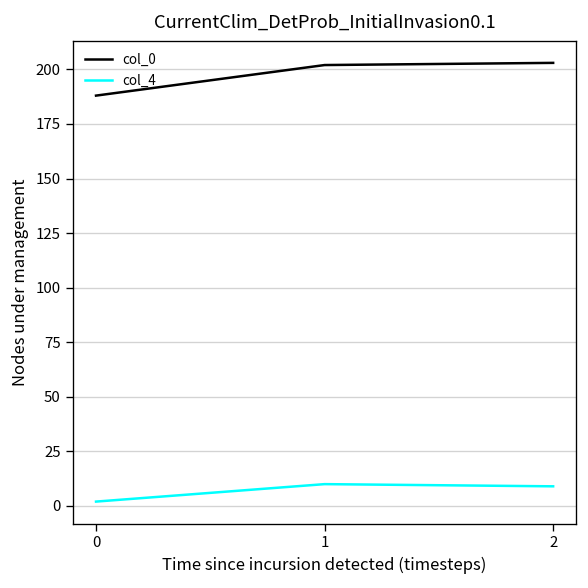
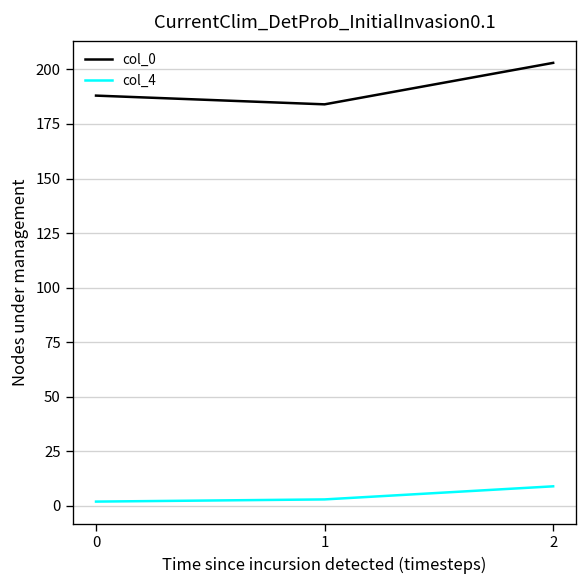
  {
    "col_0": {
      "0": 188,
-     "1": 202,
+     "1": 184,
      "2": 203
    },
    "col_4": {
      "0": 2,
-     "1": 10,
+     "1": 3,
      "2": 9
    }
  }
